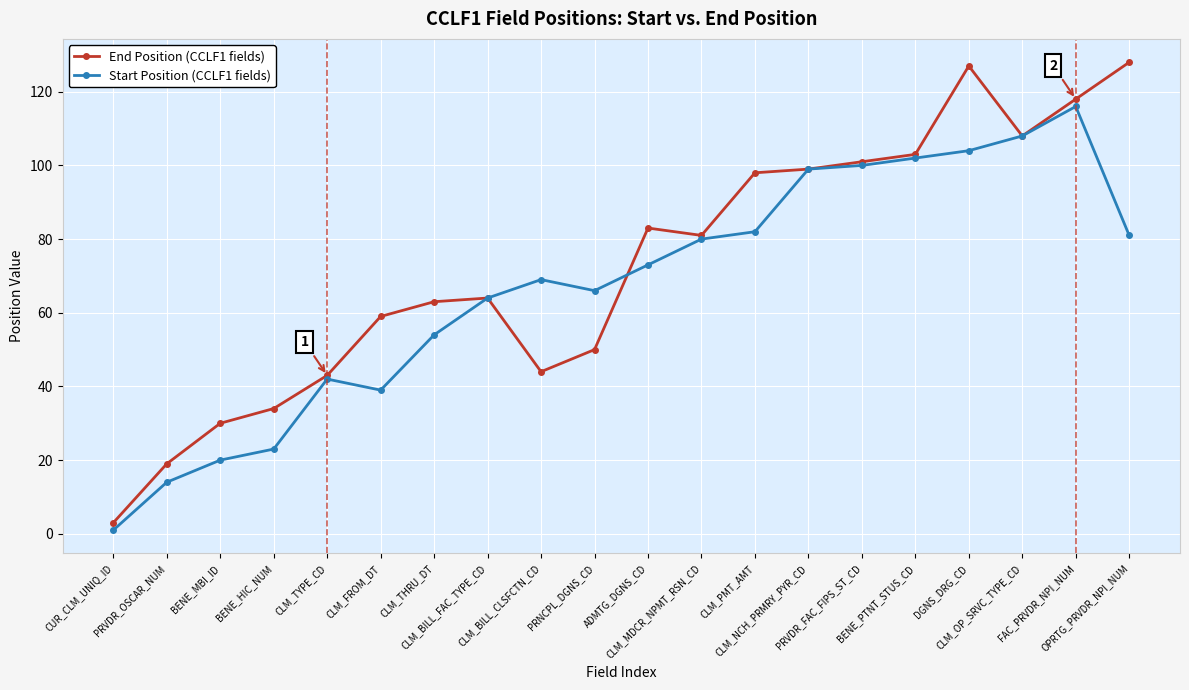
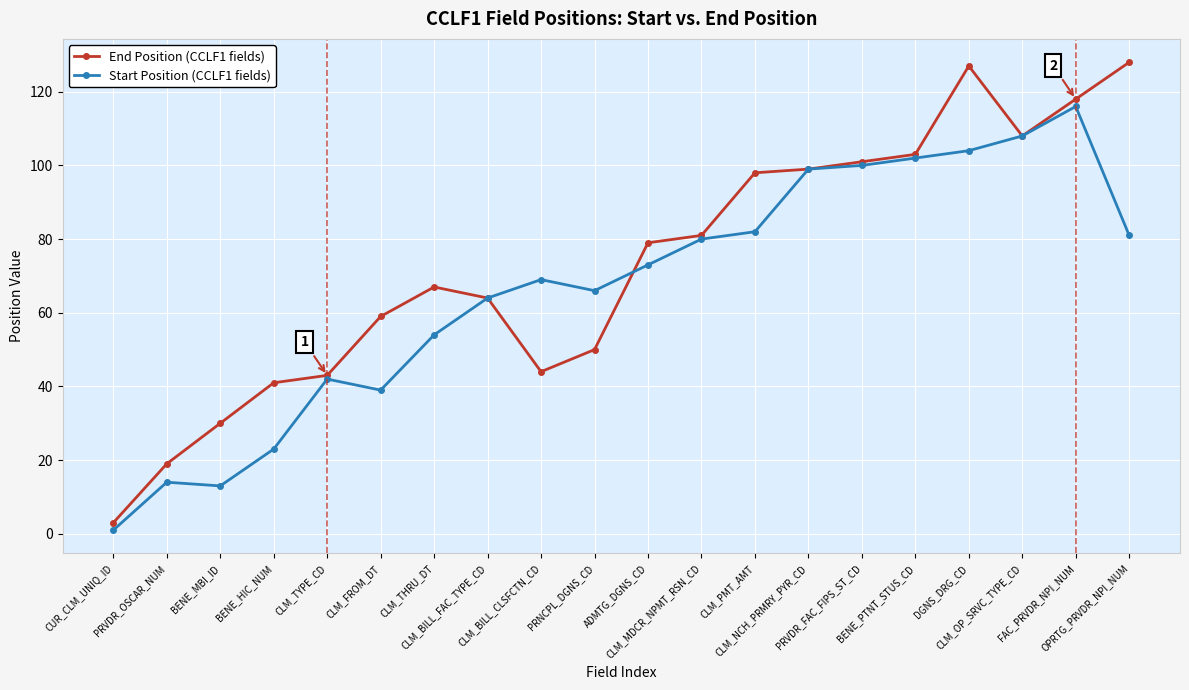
  {
    "End Position (CCLF1 fields)": {
      "CUR_CLM_UNIQ_ID": 3,
      "PRVDR_OSCAR_NUM": 19,
      "BENE_MBI_ID": 30,
-     "BENE_HIC_NUM": 34,
+     "BENE_HIC_NUM": 41,
      "CLM_FROM_DT": 59,
-     "CLM_THRU_DT": 63,
+     "CLM_THRU_DT": 67,
      "CLM_BILL_CLSFCTN_CD": 44,
      "PRNCPL_DGNS_CD": 50,
-     "ADMTG_DGNS_CD": 83,
+     "ADMTG_DGNS_CD": 79,
      "CLM_MDCR_NPMT_RSN_CD": 81,
      "CLM_PMT_AMT": 98,
      "PRVDR_FAC_FIPS_ST_CD": 101,
      "BENE_PTNT_STUS_CD": 103,
      "DGNS_DRG_CD": 127,
      "OPRTG_PRVDR_NPI_NUM": 128
    },
    "Start Position (CCLF1 fields)": {
      "CUR_CLM_UNIQ_ID": 1,
      "PRVDR_OSCAR_NUM": 14,
-     "BENE_MBI_ID": 20,
+     "BENE_MBI_ID": 13,
      "BENE_HIC_NUM": 23,
      "CLM_TYPE_CD": 42,
      "CLM_FROM_DT": 39,
      "CLM_THRU_DT": 54,
      "CLM_BILL_CLSFCTN_CD": 69,
      "PRNCPL_DGNS_CD": 66,
      "ADMTG_DGNS_CD": 73,
      "CLM_MDCR_NPMT_RSN_CD": 80,
      "CLM_PMT_AMT": 82,
      "PRVDR_FAC_FIPS_ST_CD": 100,
      "BENE_PTNT_STUS_CD": 102,
      "DGNS_DRG_CD": 104,
      "FAC_PRVDR_NPI_NUM": 116,
      "OPRTG_PRVDR_NPI_NUM": 81
    }
  }
